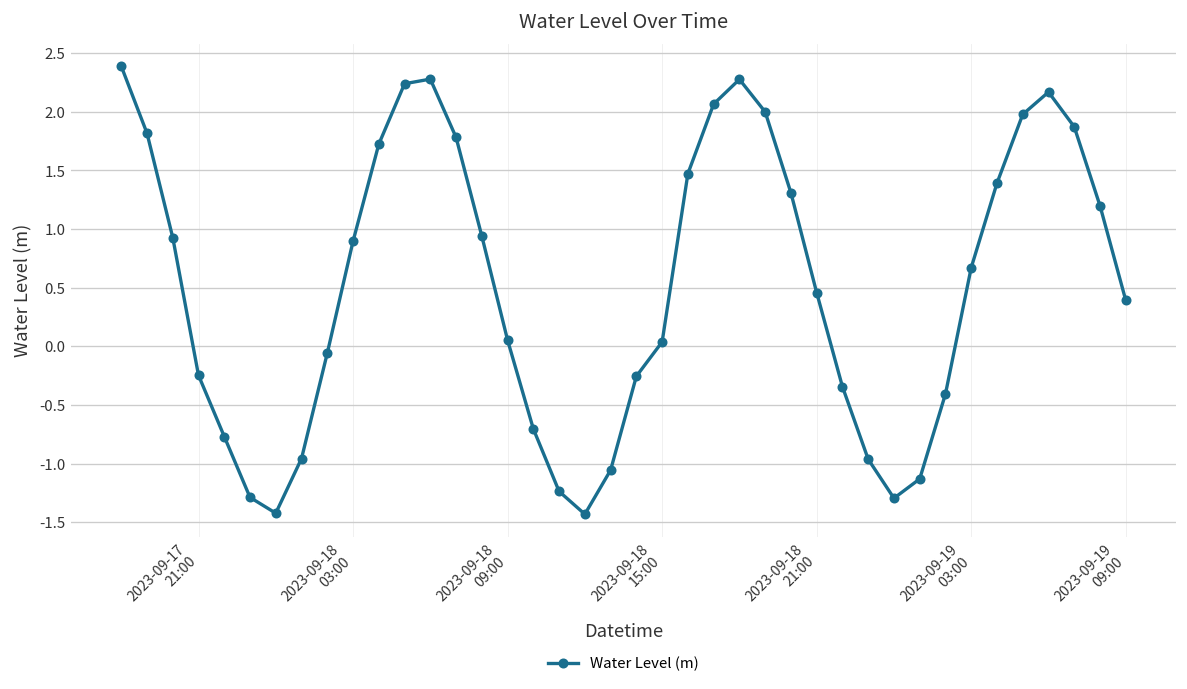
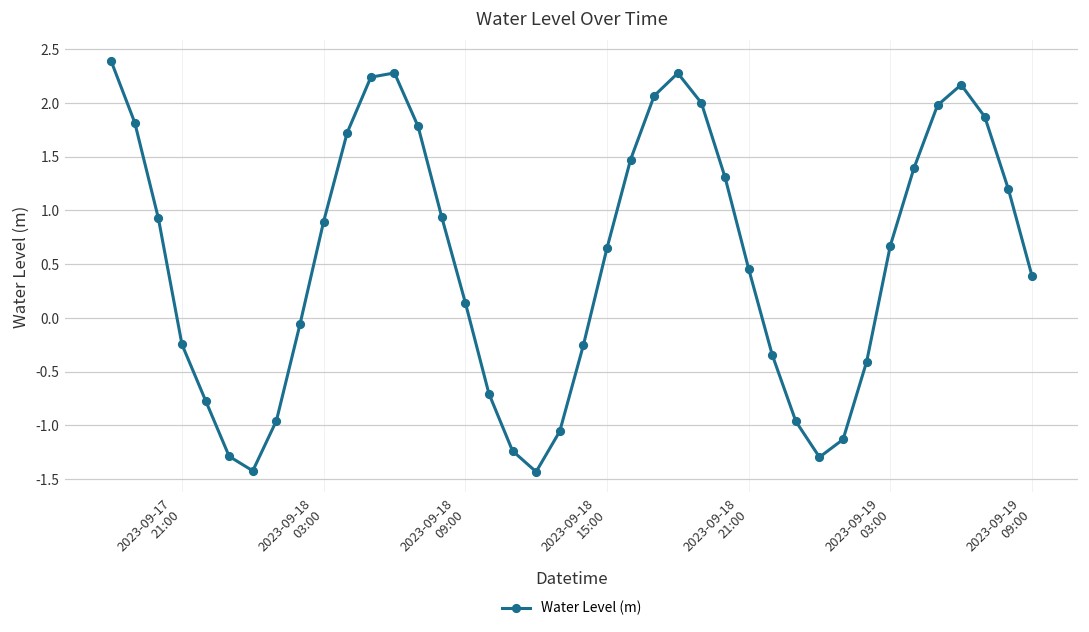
  {
    "2023-09-17 21:00": -0.2,
    "2023-09-18 03:00": 0.9,
-   "2023-09-18 09:00": 0.05,
-   "2023-09-18 15:00": 0.0,
+   "2023-09-18 09:00": 0.14,
+   "2023-09-18 15:00": 0.6,
    "2023-09-18 21:00": 0.5,
    "2023-09-19 03:00": 0.7,
    "2023-09-19 09:00": 0.4
  }
